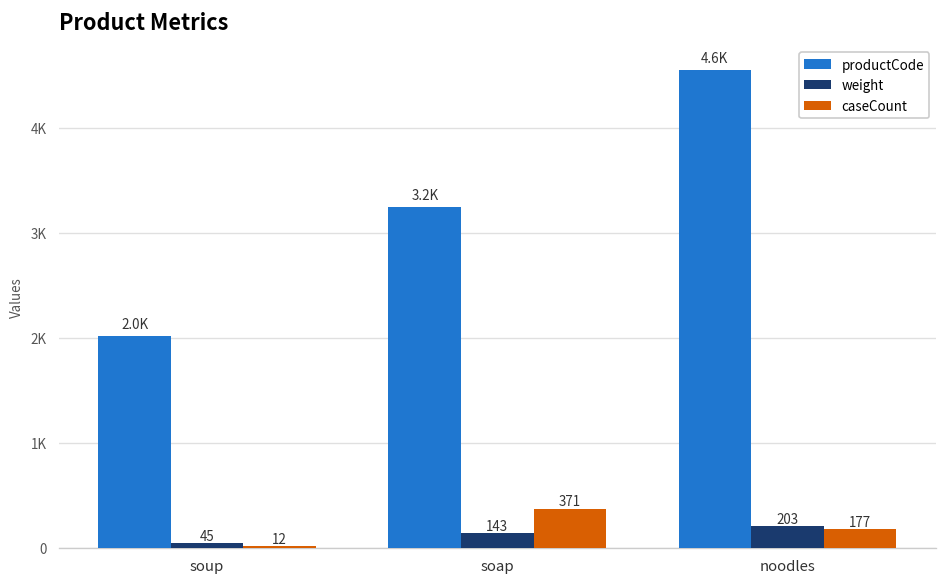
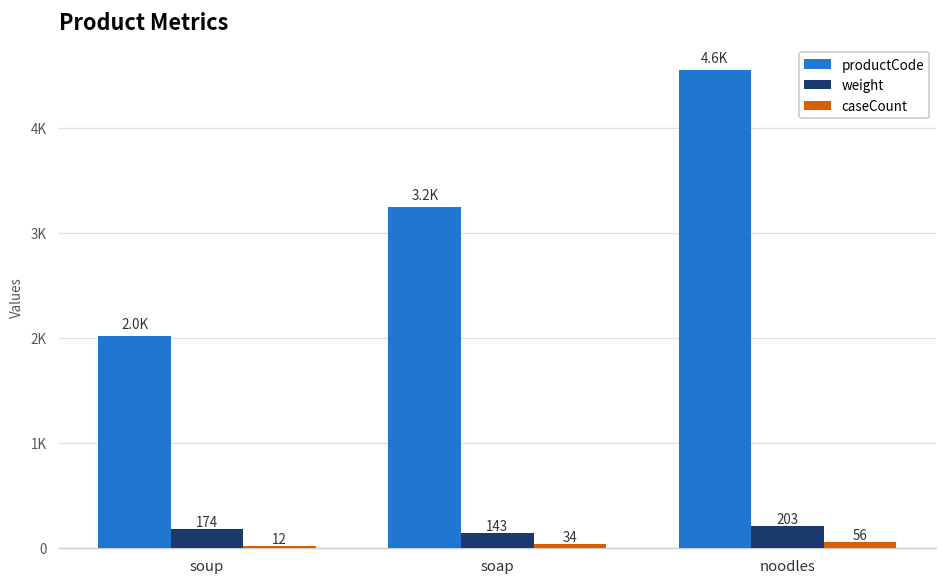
  {
    "productCode": {
      "soup": "2.0K",
      "soap": "3.2K",
      "noodles": "4.6K"
    },
    "weight": {
-     "soup": "45",
+     "soup": "174",
      "soap": "143",
      "noodles": "203"
    },
    "caseCount": {
      "soup": "12",
-     "soap": "371",
-     "noodles": "177"
+     "soap": "34",
+     "noodles": "56"
    }
  }
